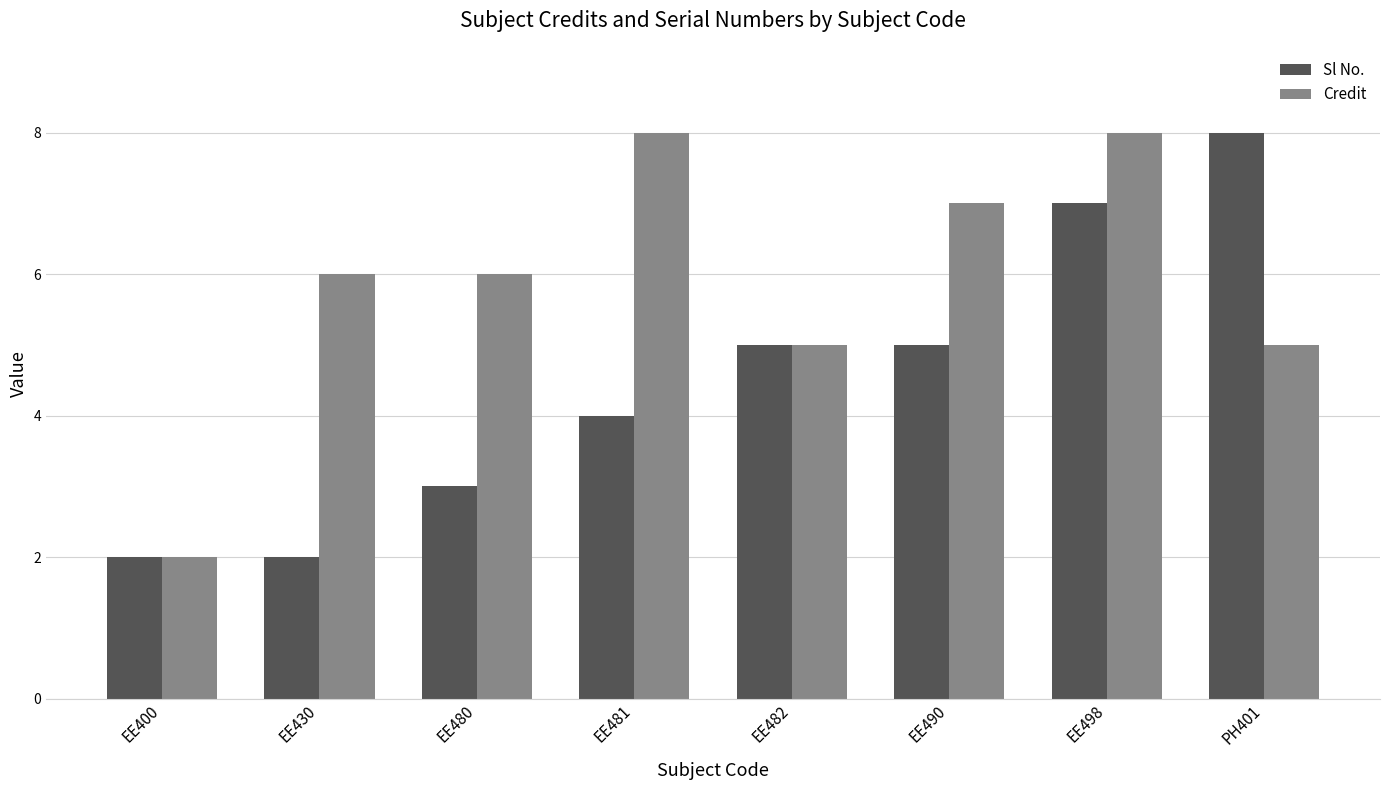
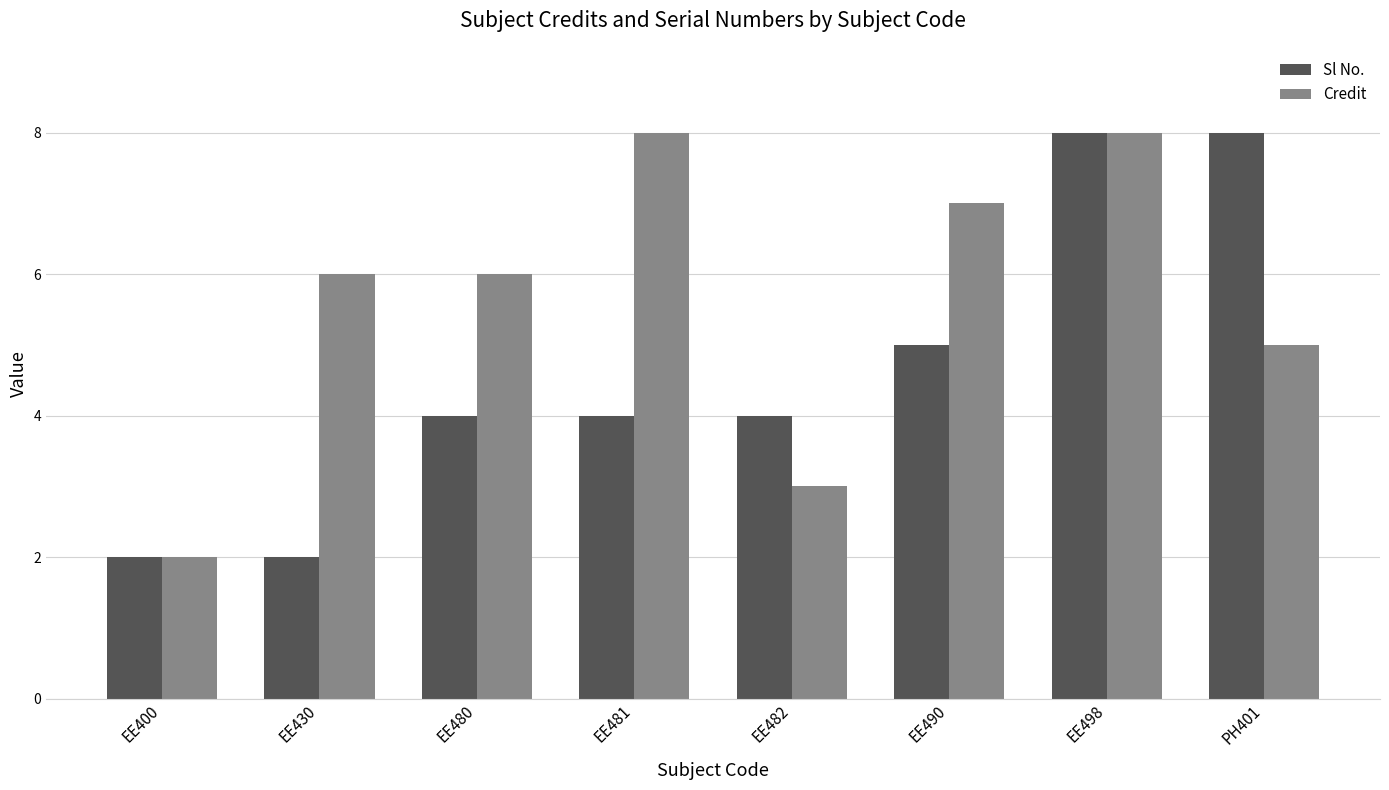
  {
    "Sl No.": {
      "EE400": 2,
      "EE430": 2,
-     "EE480": 3,
+     "EE480": 4,
      "EE481": 4,
-     "EE482": 5,
+     "EE482": 4,
      "EE490": 5,
-     "EE498": 7,
+     "EE498": 8,
      "PH401": 8
    },
    "Credit": {
      "EE400": 2,
      "EE430": 6,
      "EE480": 6,
      "EE481": 8,
-     "EE482": 5,
+     "EE482": 3,
      "EE490": 7,
      "EE498": 8,
      "PH401": 5
    }
  }
